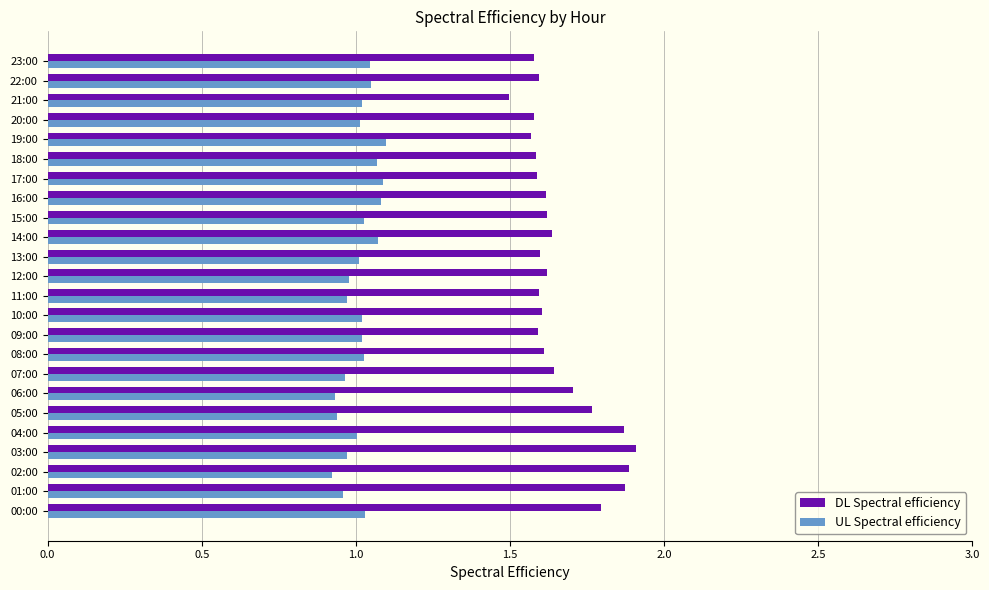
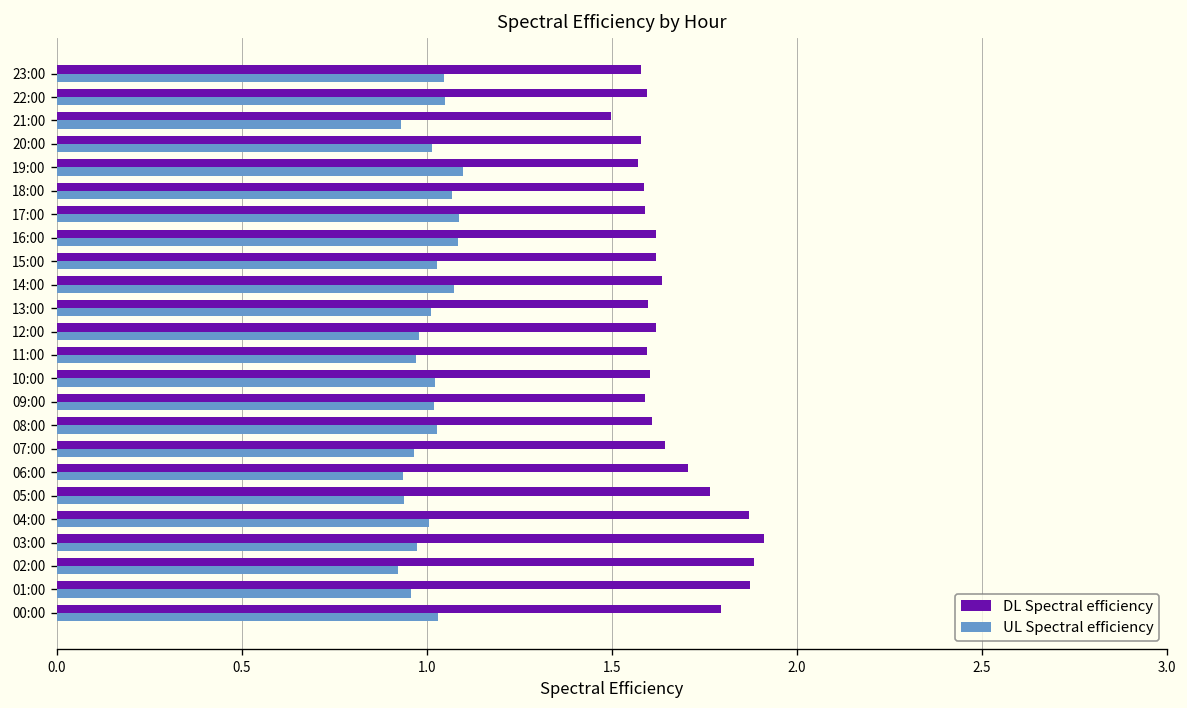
  {
    "DL Spectral efficiency": {
      "23:00": 1.58,
      "22:00": 1.60,
      "21:00": 1.50,
      "20:00": 1.58,
      "19:00": 1.57,
      "18:00": 1.59,
      "17:00": 1.59,
      "16:00": 1.62,
      "15:00": 1.62,
      "14:00": 1.64,
      "13:00": 1.60,
      "12:00": 1.62,
      "11:00": 1.60,
      "10:00": 1.60,
      "09:00": 1.59,
      "08:00": 1.61,
      "07:00": 1.64,
      "06:00": 1.71,
      "05:00": 1.76,
      "04:00": 1.87,
      "03:00": 1.91,
      "02:00": 1.89,
      "01:00": 1.87,
      "00:00": 1.79
    },
    "UL Spectral efficiency": {
      "23:00": 1.05,
      "22:00": 1.05,
-     "21:00": 1.02,
+     "21:00": 0.93,
      "20:00": 1.01,
      "19:00": 1.10,
      "18:00": 1.07,
      "17:00": 1.09,
      "16:00": 1.08,
      "15:00": 1.03,
      "14:00": 1.07,
      "13:00": 1.01,
      "12:00": 0.98,
      "11:00": 0.97,
      "10:00": 1.02,
      "09:00": 1.02,
      "08:00": 1.03,
      "07:00": 0.96,
      "06:00": 0.93,
      "05:00": 0.94,
      "04:00": 1.00,
      "03:00": 0.97,
      "02:00": 0.92,
      "01:00": 0.96,
      "00:00": 1.03
    }
  }
